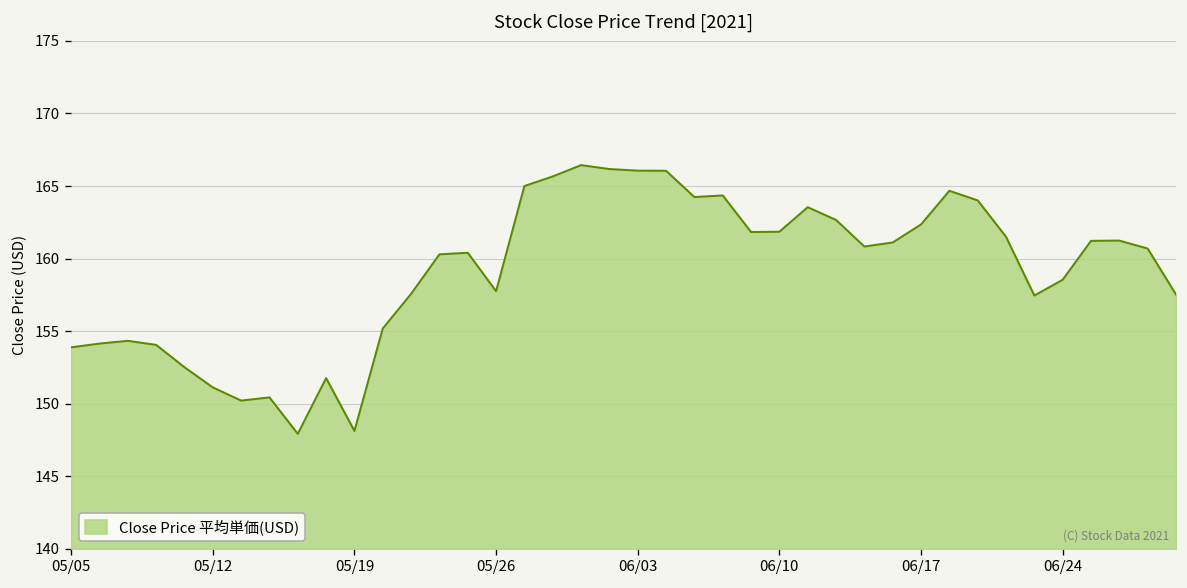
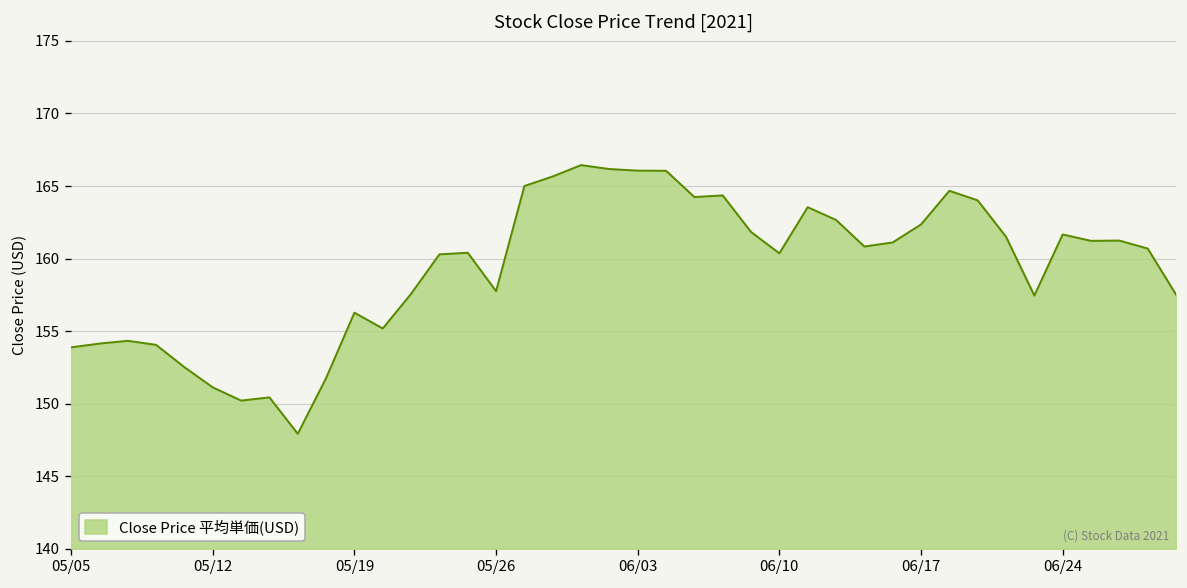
  {
    "05/05": 153.9,
    "05/12": 151.1,
-   "05/19": 148.1,
+   "05/19": 156.3,
    "05/26": 157.8,
    "06/03": 166.1,
-   "06/10": 161.9,
+   "06/10": 160.4,
    "06/17": 162.4,
-   "06/24": 158.5
+   "06/24": 161.7
  }
